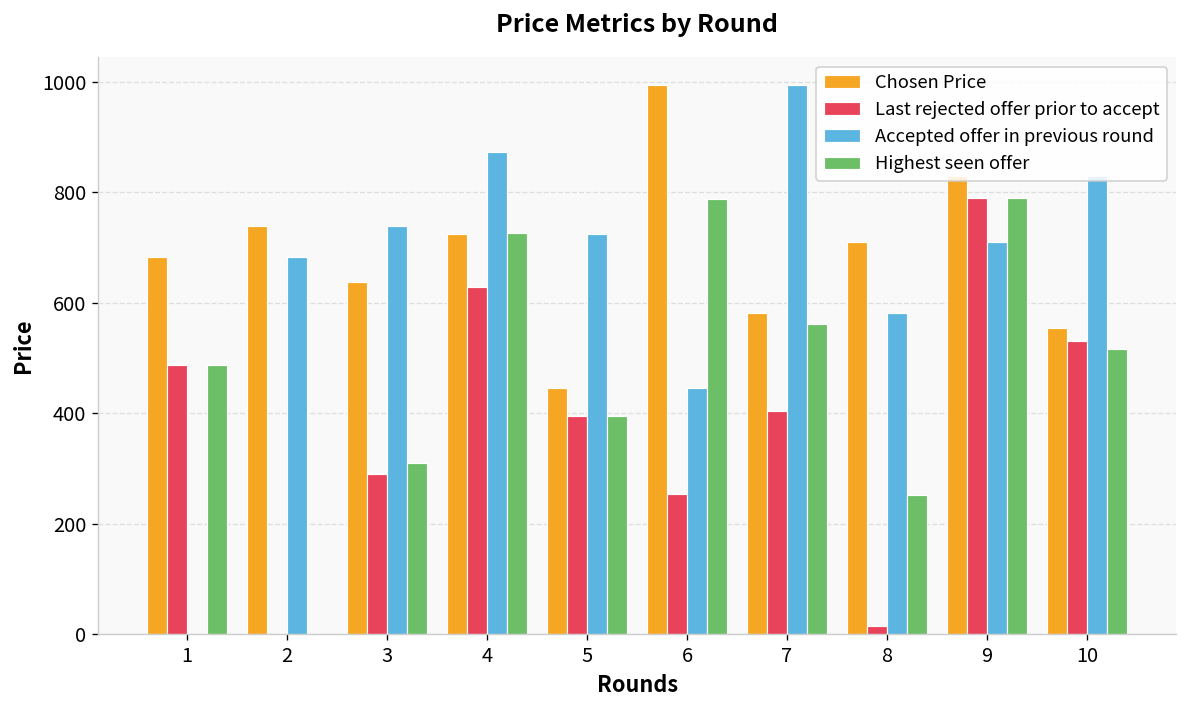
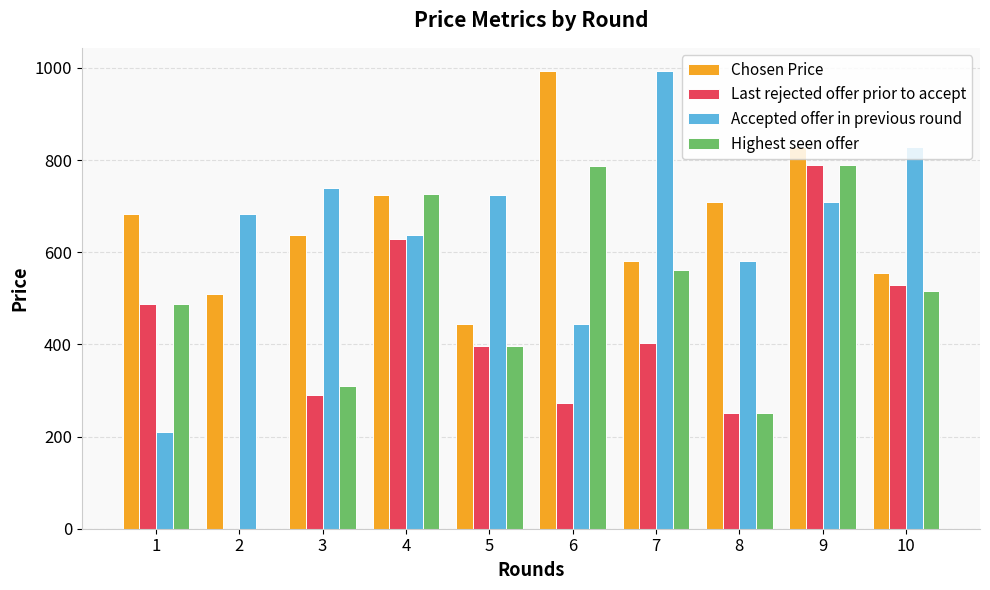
  {
    "Chosen Price": {
      "1": 680,
-     "2": 740,
+     "2": 510,
      "3": 640,
      "4": 720,
      "5": 450,
      "6": 990,
      "7": 580,
      "8": 710,
      "10": 550
    },
    "Last rejected offer prior to accept": {
      "1": 490,
      "2": 0,
      "3": 290,
      "4": 630,
      "5": 400,
-     "6": 250,
+     "6": 270,
      "7": 400,
-     "8": 20,
+     "8": 250,
      "9": 790,
      "10": 530
    },
    "Accepted offer in previous round": {
-     "1": 0,
+     "1": 210,
      "2": 680,
      "3": 740,
-     "4": 870,
+     "4": 640,
      "5": 720,
      "6": 450,
      "7": 990,
      "8": 580,
      "9": 710
    },
    "Highest seen offer": {
      "1": 490,
      "2": 0,
      "3": 310,
      "4": 730,
      "5": 400,
      "6": 790,
      "7": 560,
      "8": 250,
      "9": 790,
      "10": 520
    }
  }
